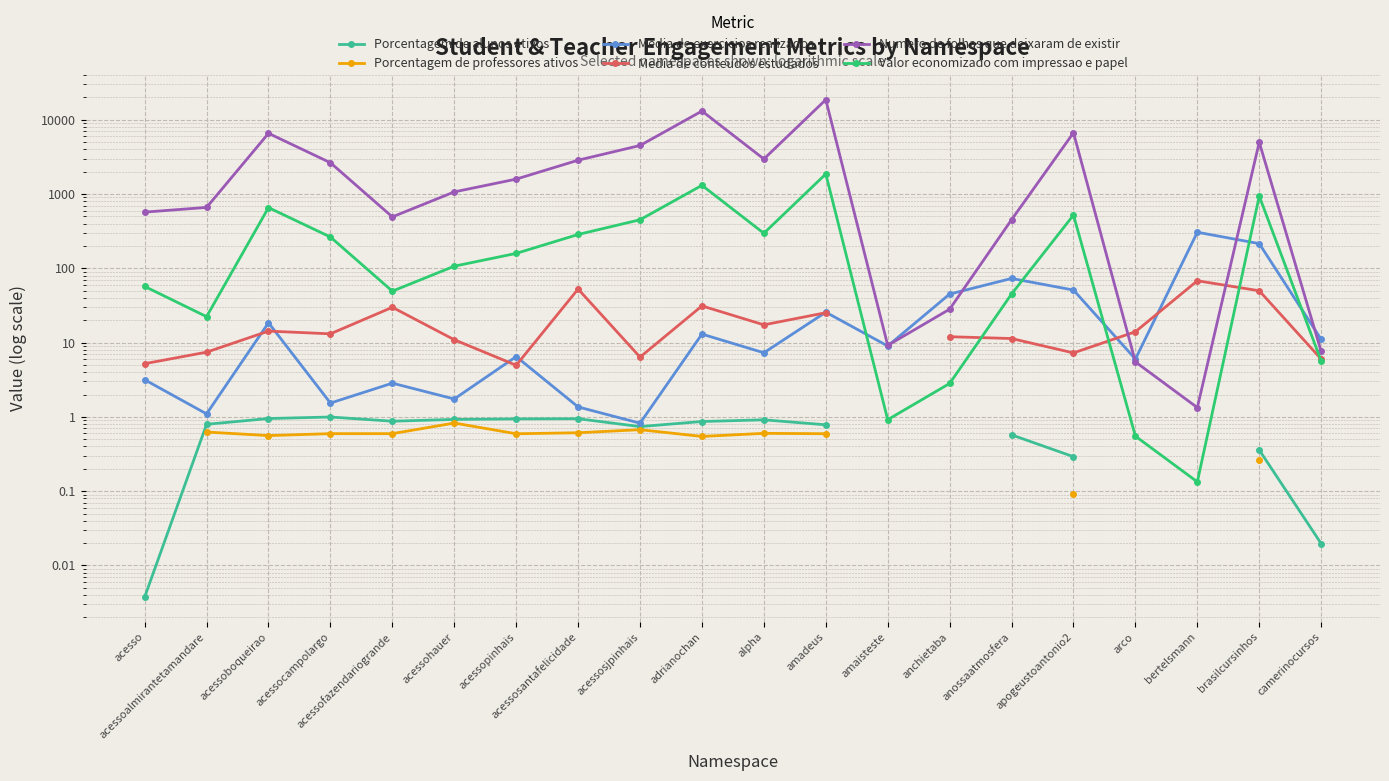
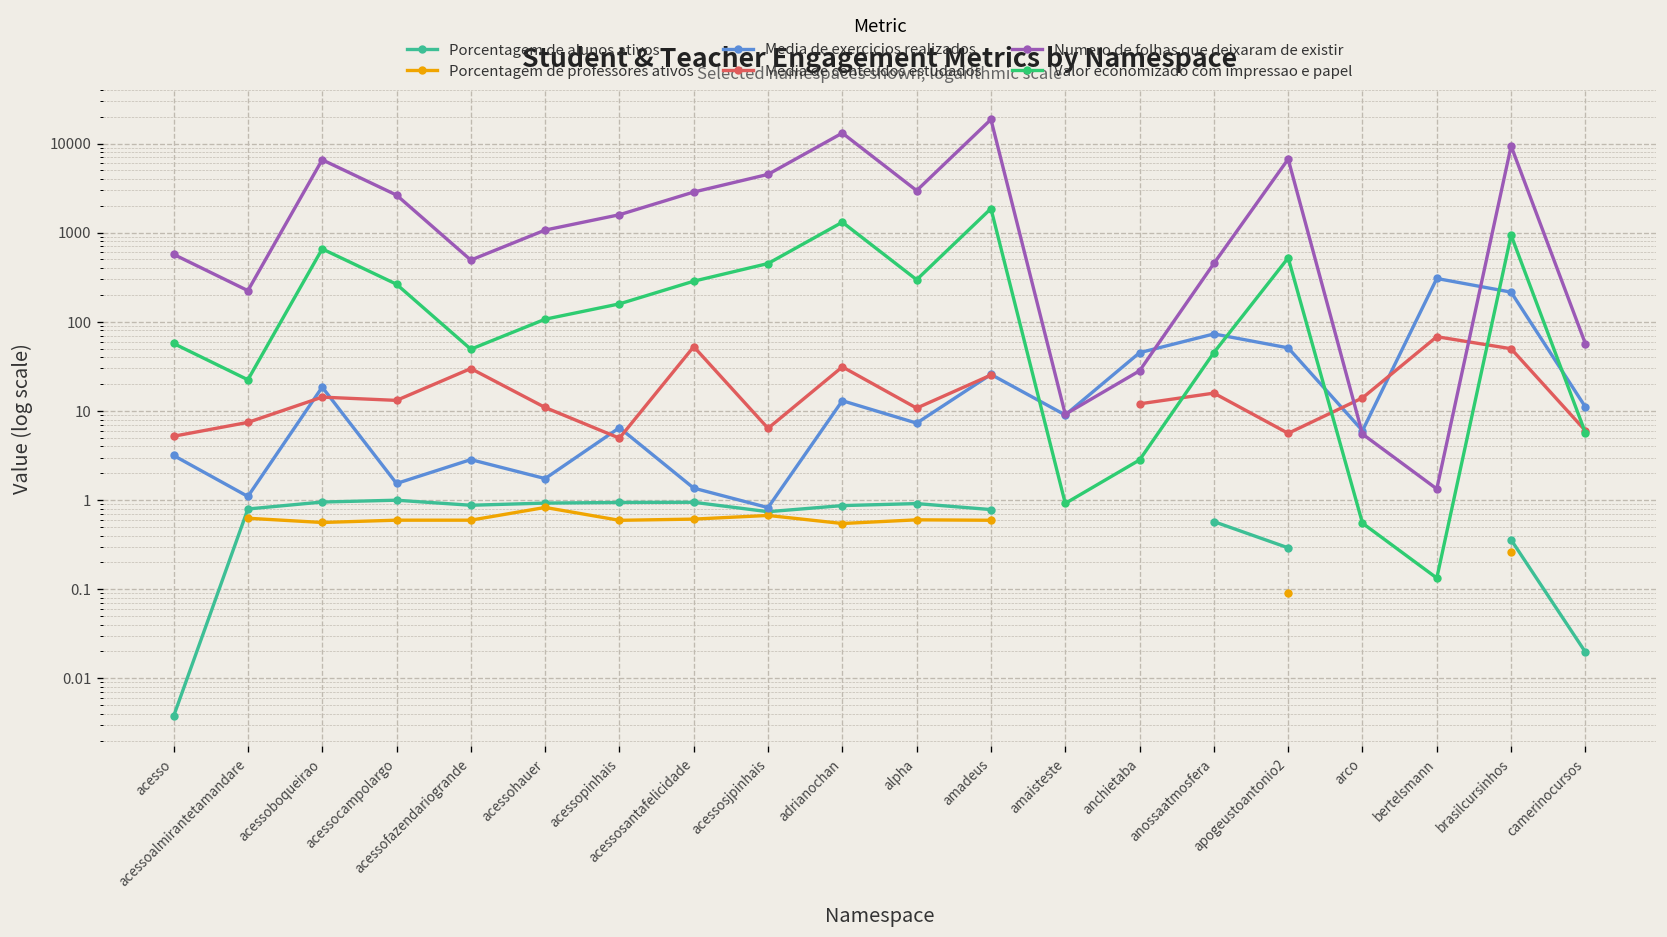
  {
    "Porcentagem de professores ativos": {
      "acessoalmirantetamandare": 0.6,
      "acessoboqueirao": 0.6,
      "acessocampolargo": 0.6,
      "acessofazendariogrande": 0.6,
      "acessohauer": 0.8,
      "acessopinhais": 0.6,
      "acessosantafelicidade": 0.6,
      "acessosjpinhais": 0.7,
      "adrianochan": 0.5,
      "alpha": 0.6,
      "amadeus": 0.6,
      "apogeustoantonio2": 0.09,
      "brasilcursinhos": 0.26
    },
    "Media de exercicios realizados": {
      "acesso": 3,
      "acessoalmirantetamandare": 1.1,
      "acessoboqueirao": 18,
      "acessocampolargo": 1.5,
      "acessofazendariogrande": 3,
      "acessohauer": 1.7,
      "acessopinhais": 6,
      "acessosantafelicidade": 1.4,
      "acessosjpinhais": 0.8,
      "adrianochan": 13,
      "alpha": 7,
      "anchietaba": 50,
      "anossaatmosfera": 70,
      "apogeustoantonio2": 50,
      "arco": 6,
      "bertelsmann": 310,
      "brasilcursinhos": 210,
      "camerinocursos": 11
    },
    "Media de conteudos estudados": {
      "acesso": 5,
      "acessoalmirantetamandare": 7,
      "acessoboqueirao": 14,
      "acessocampolargo": 13,
      "acessofazendariogrande": 30,
      "acessohauer": 11,
      "acessopinhais": 5,
      "acessosantafelicidade": 50,
      "acessosjpinhais": 6,
      "adrianochan": 31,
-     "alpha": 17,
+     "alpha": 11,
      "anchietaba": 12,
-     "anossaatmosfera": 11,
-     "apogeustoantonio2": 7,
+     "anossaatmosfera": 16,
+     "apogeustoantonio2": 6,
      "arco": 14,
      "bertelsmann": 70,
      "brasilcursinhos": 50
    },
    "Numero de folhas que deixaram de existir": {
      "acesso": 600,
-     "acessoalmirantetamandare": 700,
+     "acessoalmirantetamandare": 220,
      "acessoboqueirao": 7000,
      "acessocampolargo": 2600,
      "acessofazendariogrande": 500,
      "acessohauer": 1100,
      "acessopinhais": 1600,
      "acessosantafelicidade": 2900,
      "acessosjpinhais": 5000,
      "adrianochan": 13000,
      "alpha": 3000,
      "amadeus": 19000,
      "anchietaba": 28,
      "anossaatmosfera": 500,
      "apogeustoantonio2": 7000,
      "arco": 6,
      "bertelsmann": 1.3,
-     "brasilcursinhos": 5000,
-     "camerinocursos": 8
+     "brasilcursinhos": 9000,
+     "camerinocursos": 60
    }
  }
